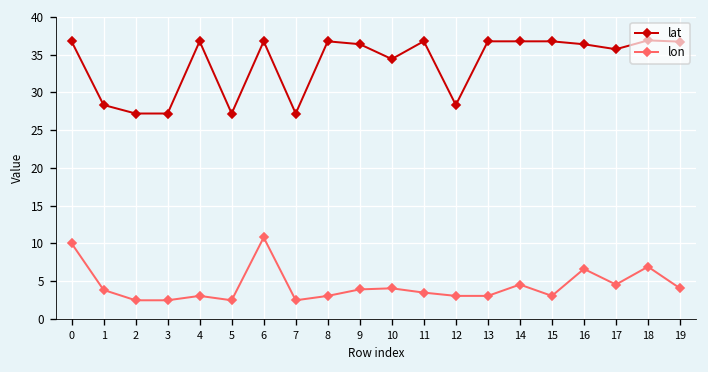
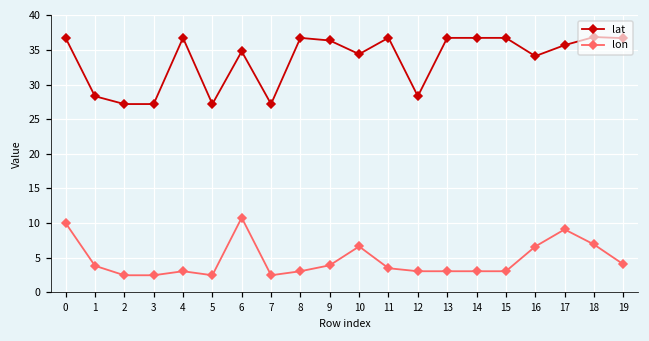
  {
    "lat": {
      "0": 37,
      "1": 28,
      "2": 27,
      "3": 27,
      "4": 37,
      "5": 27,
-     "6": 37,
+     "6": 35,
      "7": 27,
      "8": 37,
      "9": 36,
      "10": 34,
      "11": 37,
      "12": 28,
      "13": 37,
      "14": 37,
      "15": 37,
-     "16": 36,
+     "16": 34,
      "17": 36
    },
    "lon": {
      "0": 10,
      "1": 4,
      "2": 2,
      "3": 2,
      "4": 3,
      "5": 2,
      "6": 11,
      "7": 2,
      "8": 3,
      "9": 4,
-     "10": 4,
+     "10": 7,
      "11": 3,
      "12": 3,
      "13": 3,
-     "14": 5,
+     "14": 3,
      "15": 3,
      "16": 7,
-     "17": 5,
+     "17": 9,
      "18": 7,
      "19": 4
    }
  }
